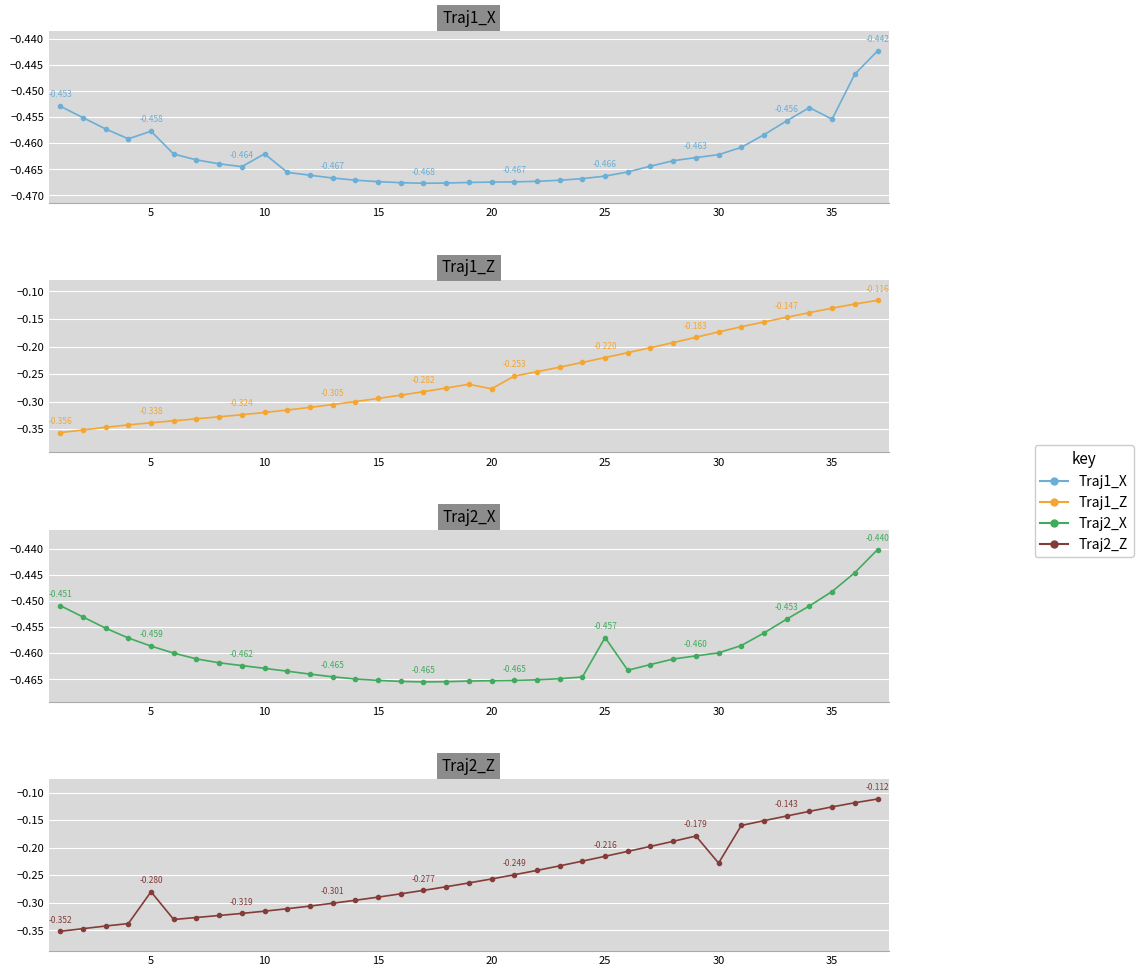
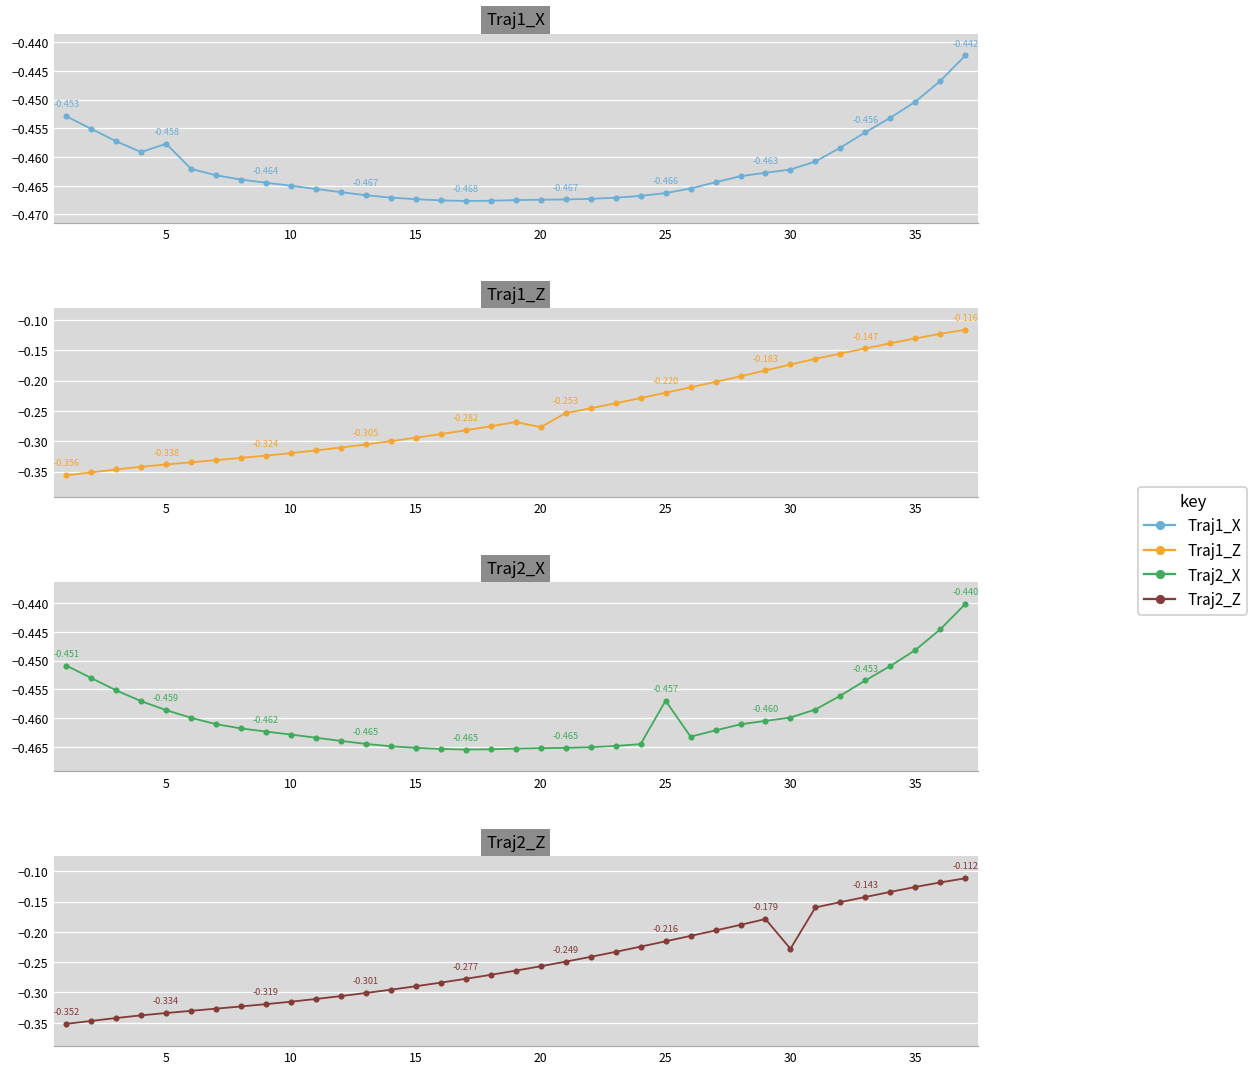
  {
    "Traj1_X": {
-     "10": -0.462,
+     "10": -0.465,
      "15": -0.467,
      "30": -0.462,
-     "35": -0.455
+     "35": -0.450
    },
    "Traj1_Z": {
      "5": -0.338,
      "25": -0.220
    },
    "Traj2_X": {
      "5": -0.459,
      "25": -0.457
    },
    "Traj2_Z": {
-     "5": -0.280,
+     "5": -0.334,
      "25": -0.216
    }
  }
